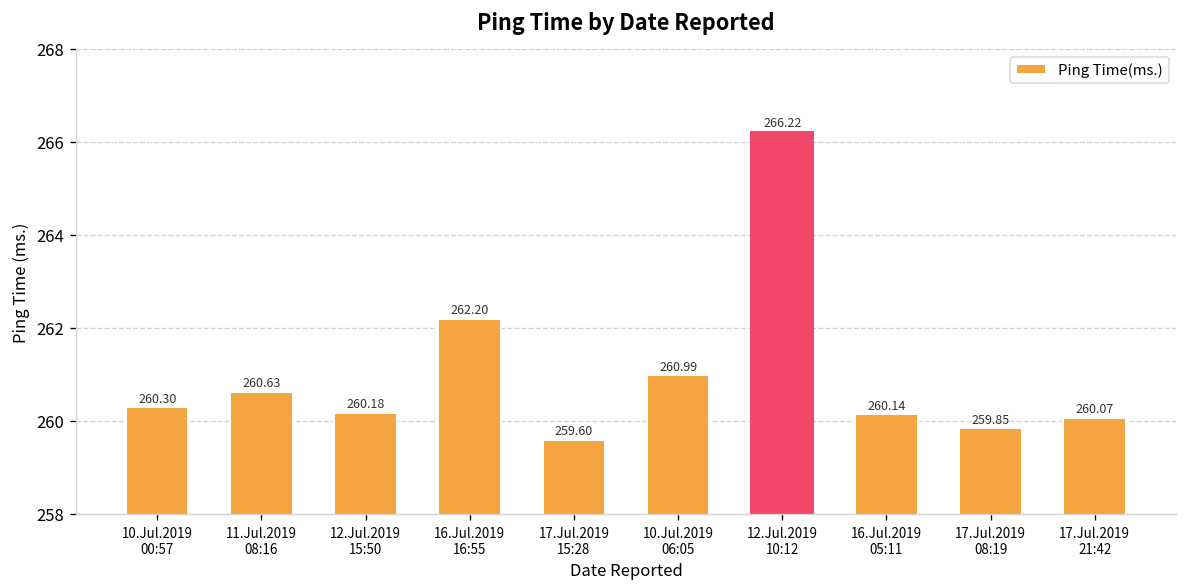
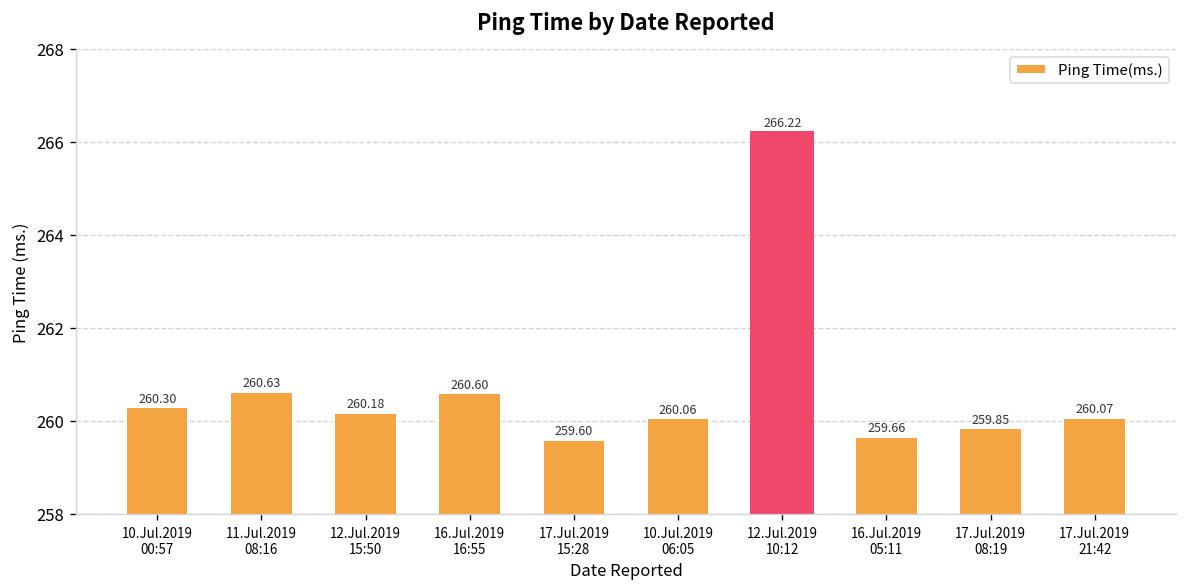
  {
    "10.Jul.2019 00:57": 260.30,
    "11.Jul.2019 08:16": 260.63,
    "12.Jul.2019 15:50": 260.18,
-   "16.Jul.2019 16:55": 262.20,
+   "16.Jul.2019 16:55": 260.60,
    "17.Jul.2019 15:28": 259.60,
-   "10.Jul.2019 06:05": 260.99,
+   "10.Jul.2019 06:05": 260.06,
    "12.Jul.2019 10:12": 266.22,
-   "16.Jul.2019 05:11": 260.14,
+   "16.Jul.2019 05:11": 259.66,
    "17.Jul.2019 08:19": 259.85,
    "17.Jul.2019 21:42": 260.07
  }
